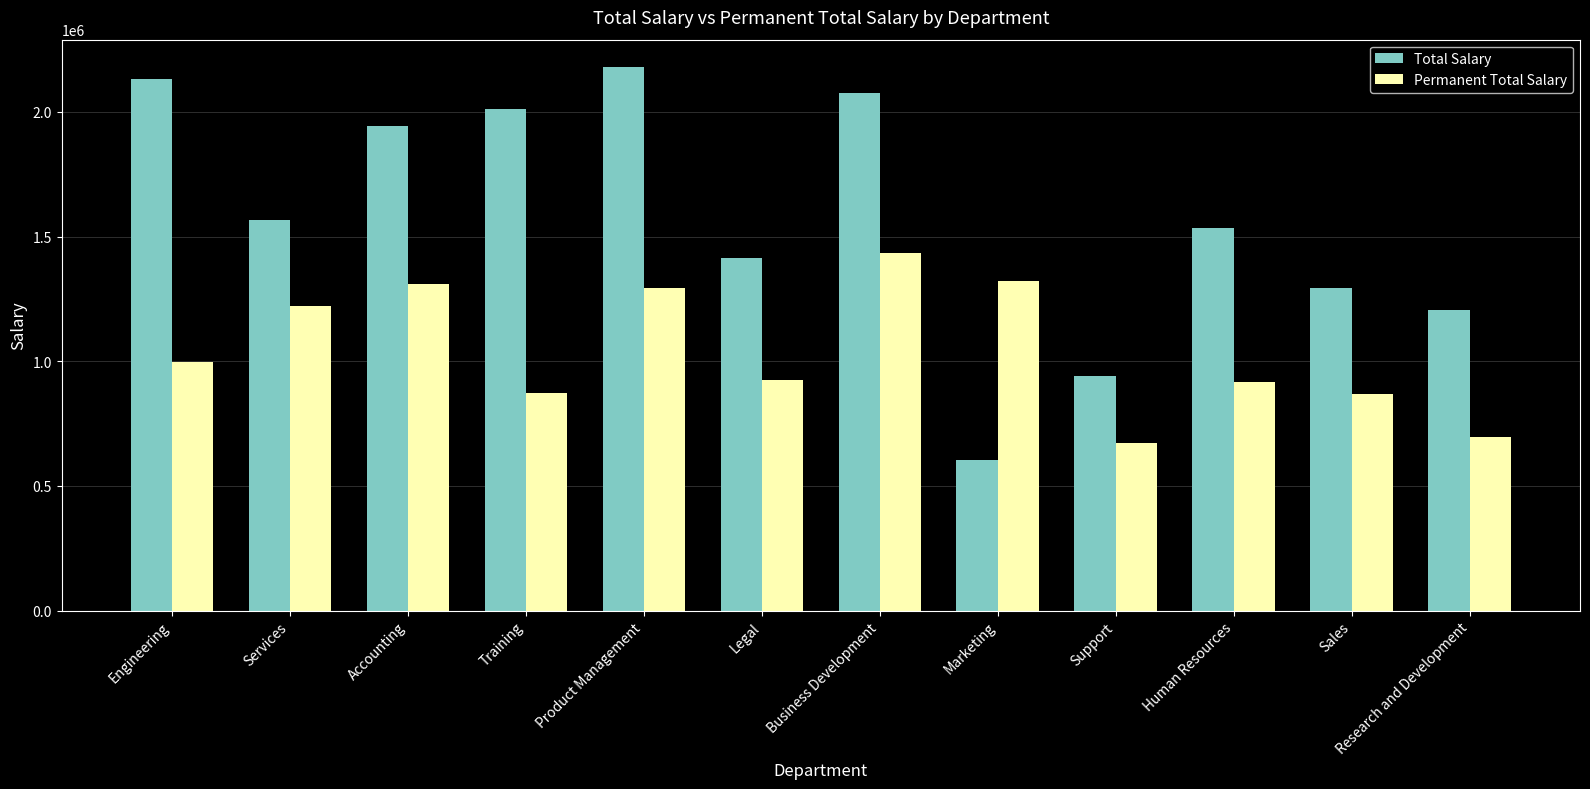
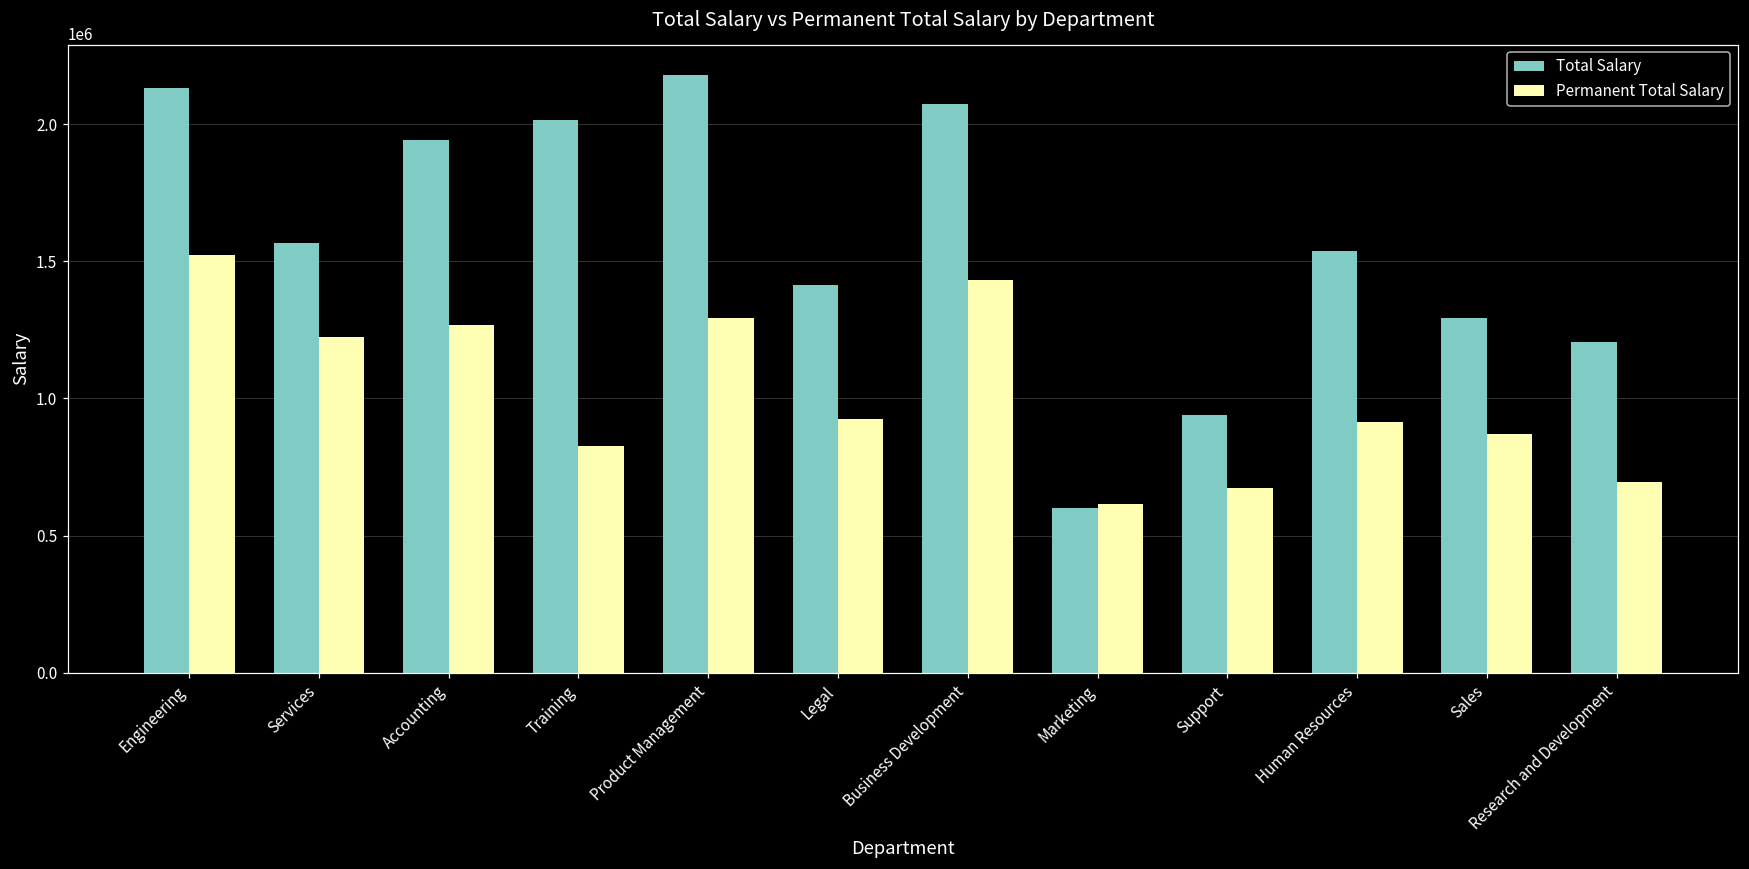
  {
    "Total Salary": {
      "Engineering": 2130000,
      "Services": 1570000,
      "Accounting": 1940000,
      "Training": 2010000,
      "Product Management": 2180000,
      "Legal": 1410000,
      "Business Development": 2070000,
      "Marketing": 600000,
      "Support": 940000,
      "Human Resources": 1540000,
      "Sales": 1290000,
      "Research and Development": 1200000
    },
    "Permanent Total Salary": {
-     "Engineering": 1000000,
+     "Engineering": 1520000,
      "Services": 1220000,
-     "Accounting": 1310000,
-     "Training": 870000,
+     "Accounting": 1270000,
+     "Training": 830000,
      "Product Management": 1290000,
      "Legal": 930000,
      "Business Development": 1430000,
-     "Marketing": 1320000,
+     "Marketing": 620000,
      "Support": 670000,
      "Human Resources": 920000,
      "Sales": 870000,
      "Research and Development": 700000
    }
  }
